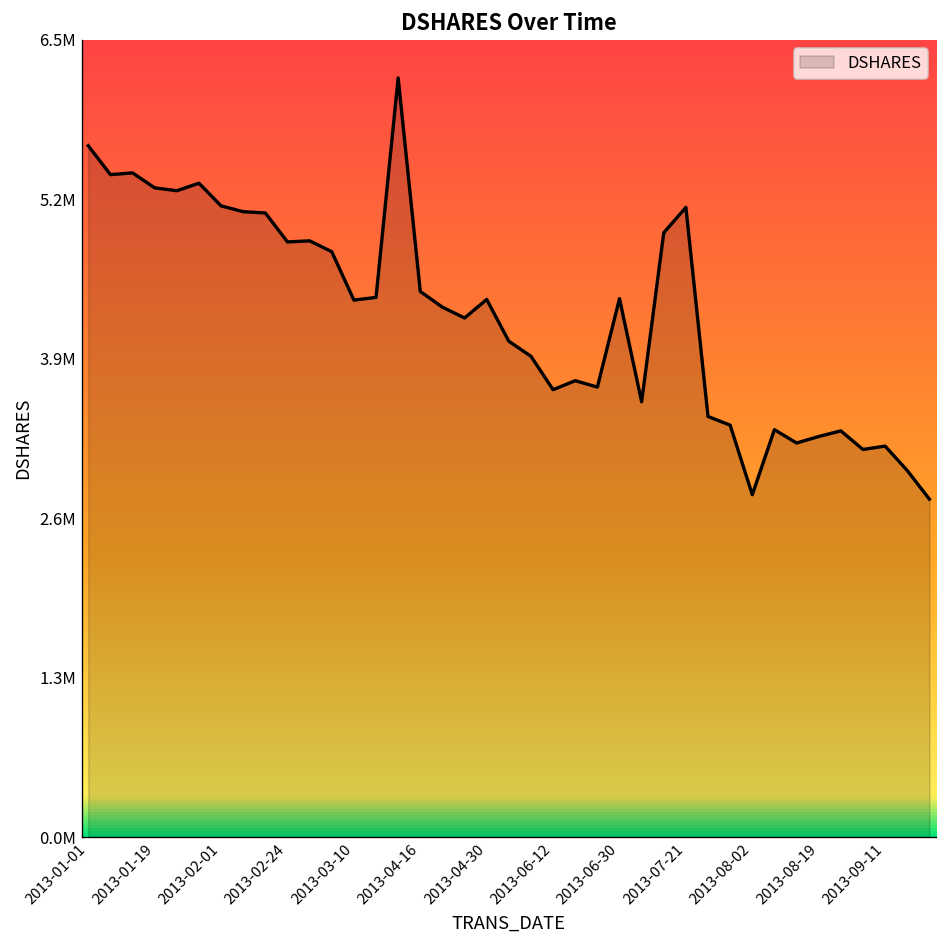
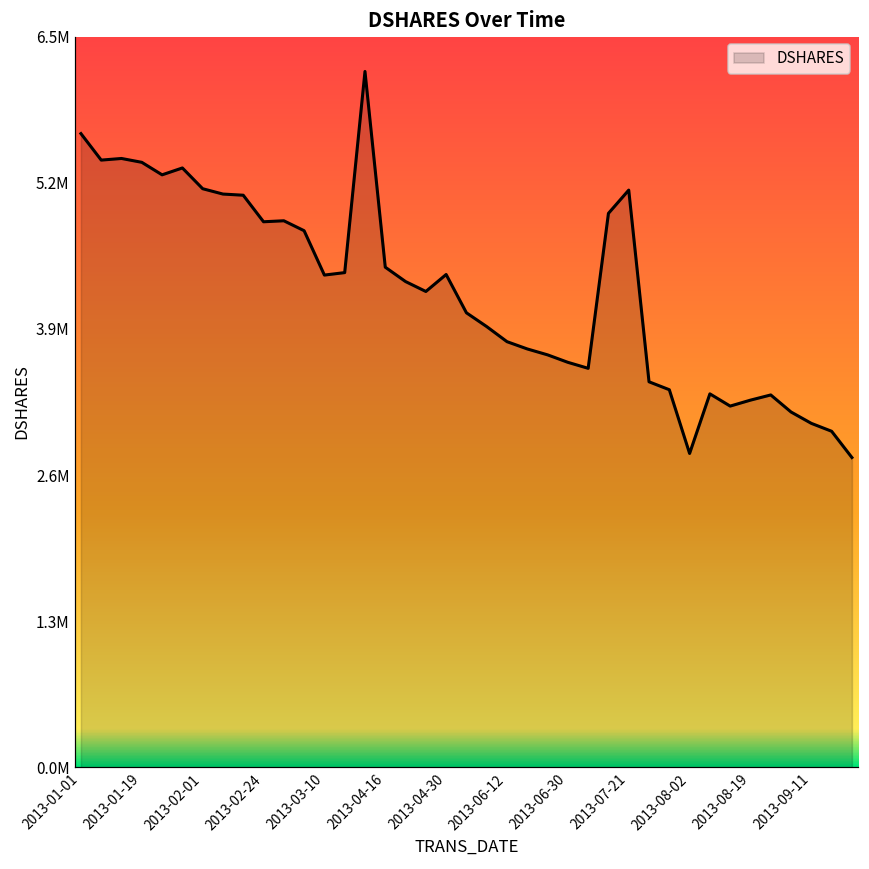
  {
    "2013-01-01": 5670000,
-   "2013-01-19": 5330000,
+   "2013-01-19": 5420000,
    "2013-02-01": 5180000,
    "2013-02-24": 4890000,
    "2013-03-10": 4410000,
    "2013-04-16": 4480000,
    "2013-04-30": 4410000,
-   "2013-06-12": 3670000,
-   "2013-06-30": 4420000,
+   "2013-06-12": 3810000,
+   "2013-06-30": 3630000,
    "2013-07-21": 5170000,
    "2013-08-02": 2810000,
    "2013-08-19": 3290000,
-   "2013-09-11": 3210000
+   "2013-09-11": 3080000
  }
